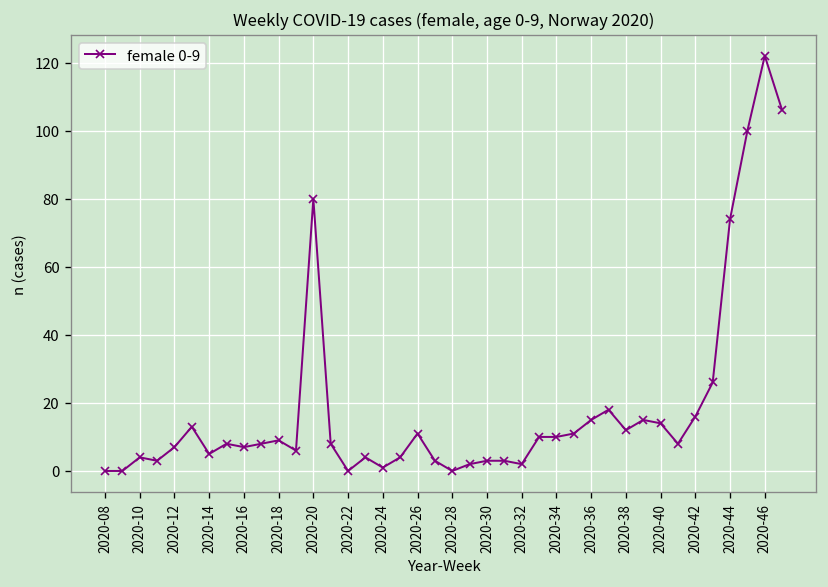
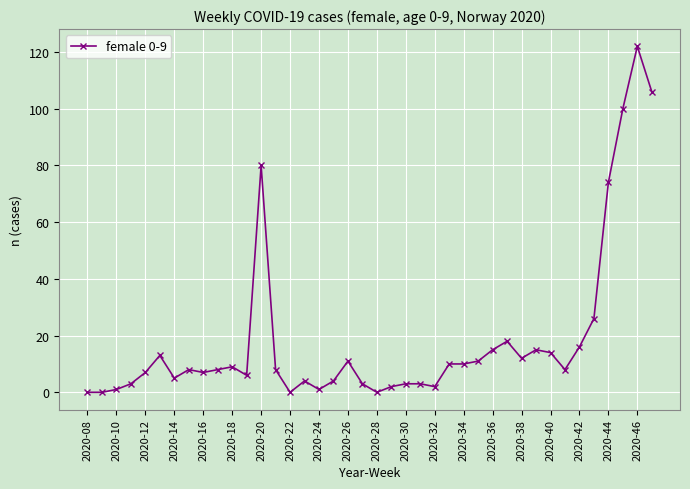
  {
    "2020-08": 0,
-   "2020-10": 4,
+   "2020-10": 1,
    "2020-12": 7,
    "2020-14": 5,
    "2020-16": 7,
    "2020-18": 9,
    "2020-20": 80,
    "2020-22": 0,
    "2020-24": 1,
    "2020-26": 11,
    "2020-28": 0,
    "2020-30": 3,
    "2020-32": 2,
    "2020-34": 10,
    "2020-36": 15,
    "2020-38": 12,
    "2020-40": 14,
    "2020-42": 16,
    "2020-44": 74,
    "2020-46": 122
  }
